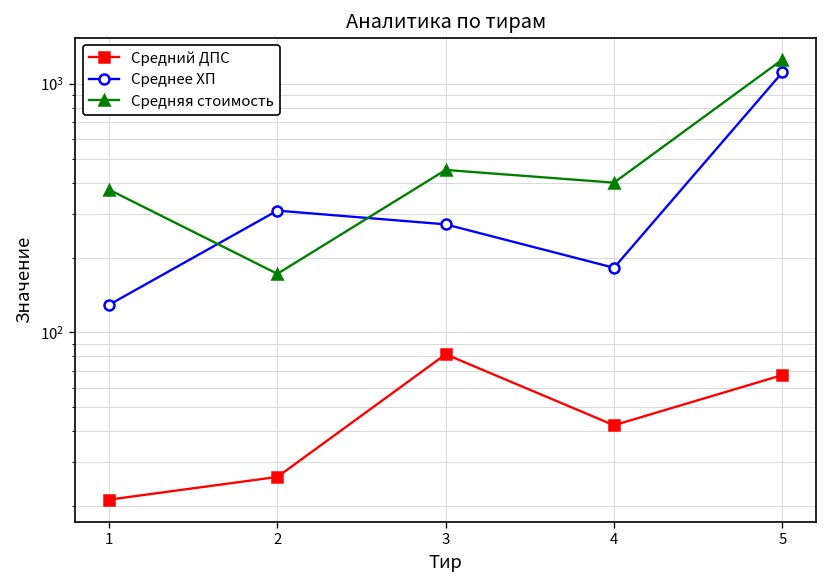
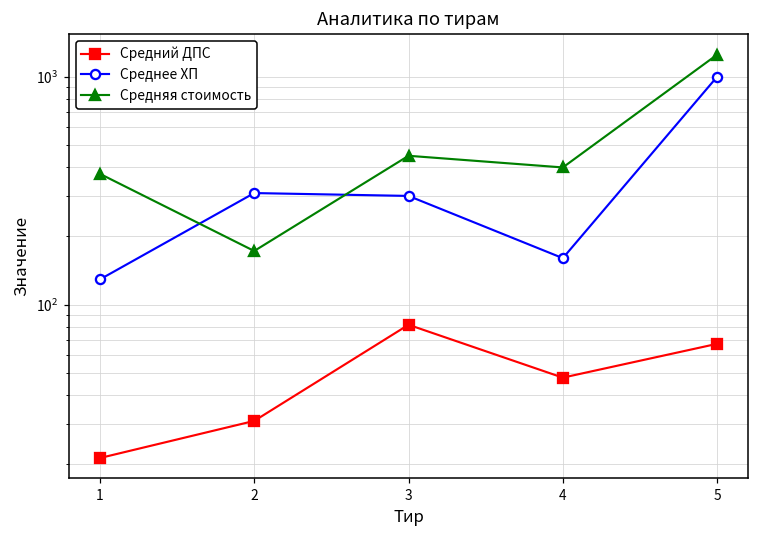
  {
    "Средний ДПС": {
      "1": 21,
-     "2": 26,
+     "2": 31,
      "3": 82,
-     "4": 42,
+     "4": 48,
      "5": 67
    },
    "Среднее ХП": {
      "1": 130,
      "2": 310,
-     "3": 270,
-     "4": 180,
-     "5": 1100
+     "3": 300,
+     "4": 160,
+     "5": 1000
    },
    "Средняя стоимость": {
      "1": 370,
      "2": 170,
      "3": 450,
      "4": 400,
      "5": 1300
    }
  }
